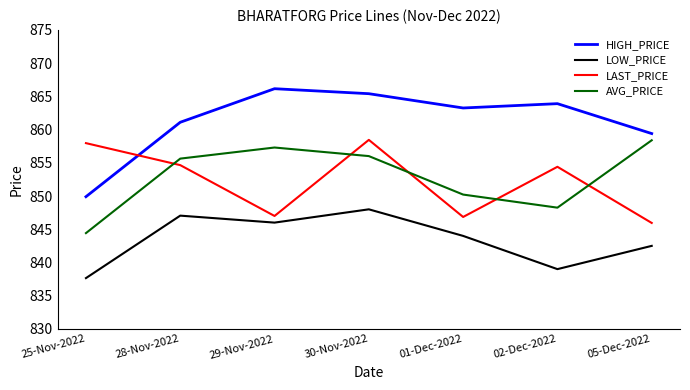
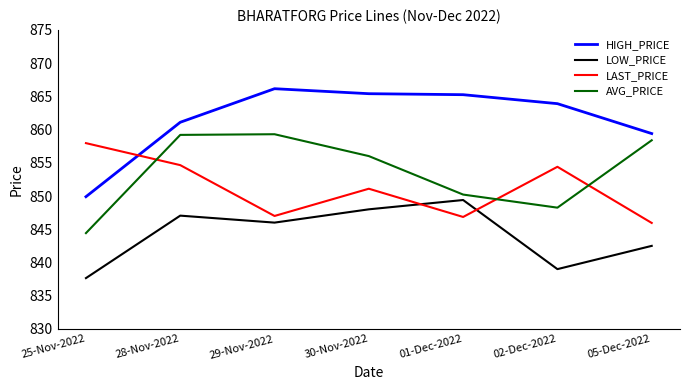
  {
    "HIGH_PRICE": {
      "25-Nov-2022": 850,
      "28-Nov-2022": 861,
      "29-Nov-2022": 866,
      "30-Nov-2022": 865,
-     "01-Dec-2022": 863,
+     "01-Dec-2022": 865,
      "02-Dec-2022": 864,
      "05-Dec-2022": 859
    },
    "LOW_PRICE": {
      "25-Nov-2022": 838,
      "28-Nov-2022": 847,
      "29-Nov-2022": 846,
      "30-Nov-2022": 848,
-     "01-Dec-2022": 844,
+     "01-Dec-2022": 849,
      "02-Dec-2022": 839,
      "05-Dec-2022": 843
    },
    "LAST_PRICE": {
      "25-Nov-2022": 858,
      "28-Nov-2022": 855,
      "29-Nov-2022": 847,
-     "30-Nov-2022": 858,
+     "30-Nov-2022": 851,
      "01-Dec-2022": 847,
      "02-Dec-2022": 854,
      "05-Dec-2022": 846
    },
    "AVG_PRICE": {
      "25-Nov-2022": 844,
-     "28-Nov-2022": 856,
-     "29-Nov-2022": 857,
+     "28-Nov-2022": 859,
+     "29-Nov-2022": 859,
      "30-Nov-2022": 856,
      "01-Dec-2022": 850,
      "02-Dec-2022": 848,
      "05-Dec-2022": 858
    }
  }
